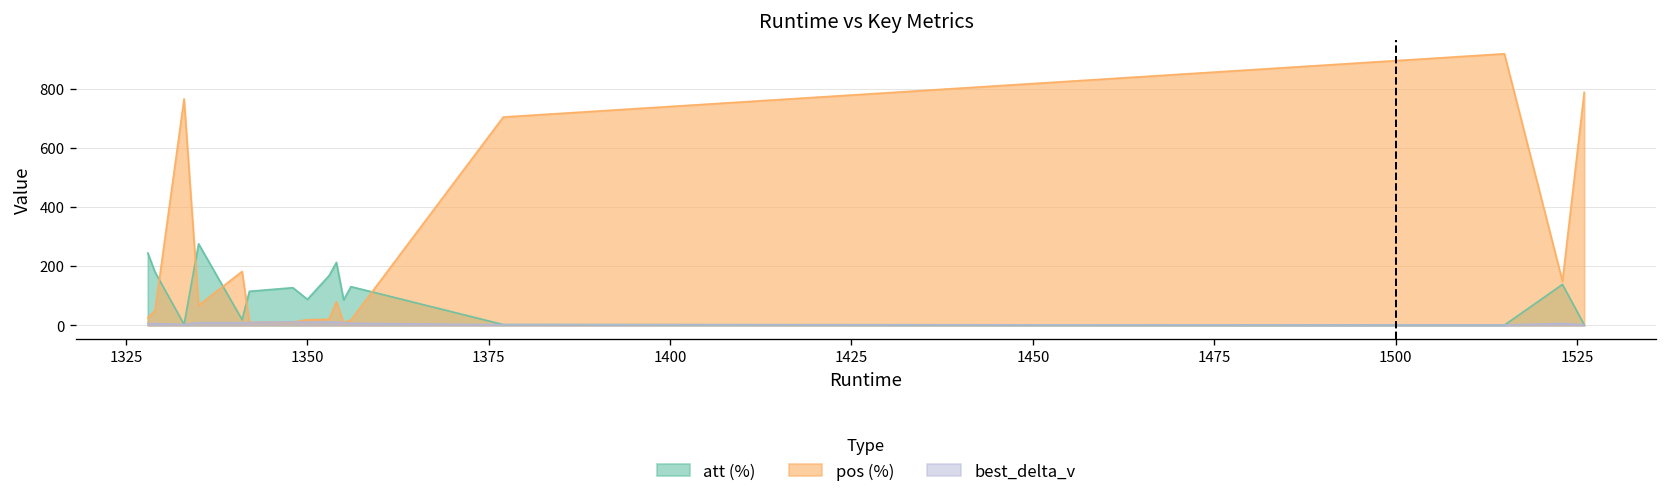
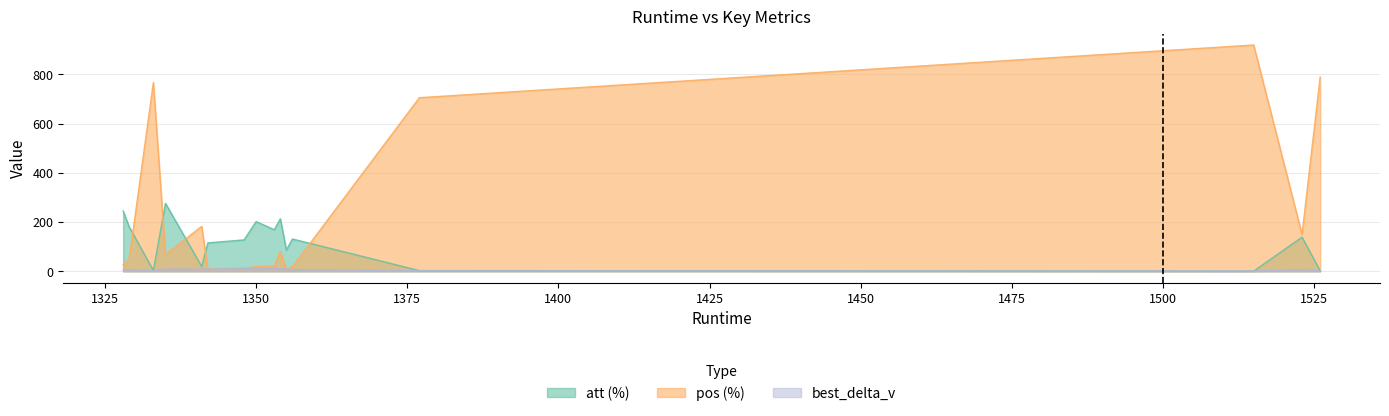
  {
    "att (%)": {
-     "1350": 90
+     "1350": 200
    }
  }
